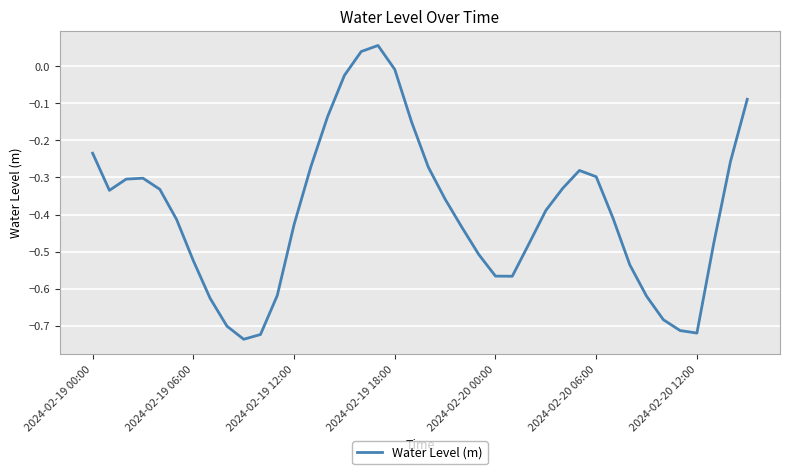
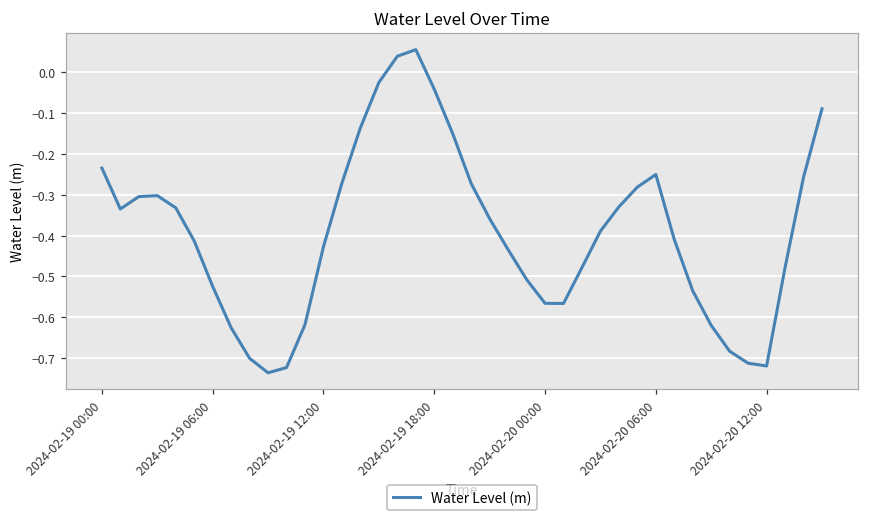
  {
    "2024-02-19 00:00": -0.23,
    "2024-02-19 06:00": -0.52,
    "2024-02-19 12:00": -0.43,
-   "2024-02-19 18:00": -0.01,
+   "2024-02-19 18:00": -0.04,
    "2024-02-20 00:00": -0.57,
-   "2024-02-20 06:00": -0.30,
+   "2024-02-20 06:00": -0.25,
    "2024-02-20 12:00": -0.72
  }
